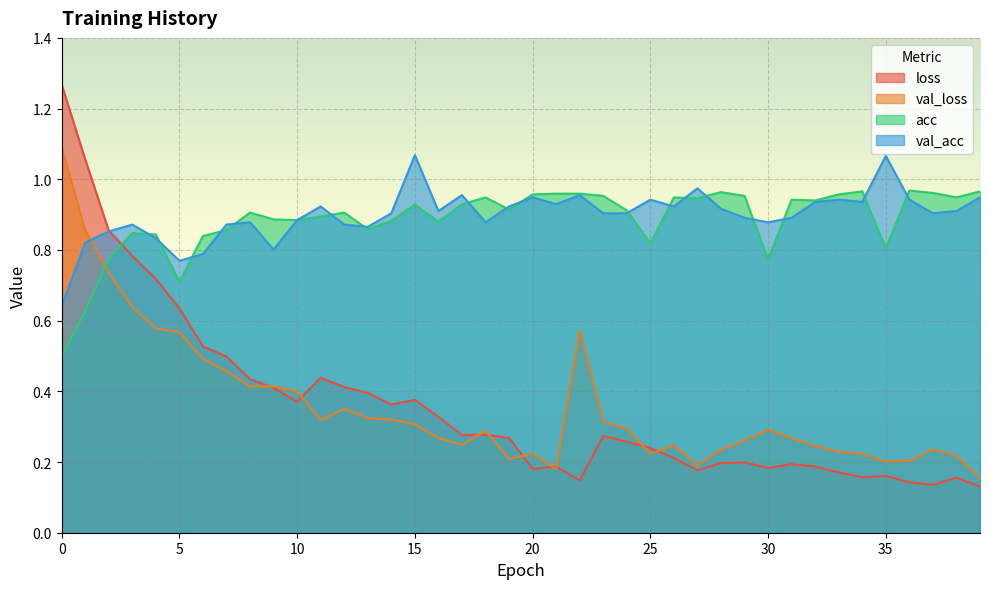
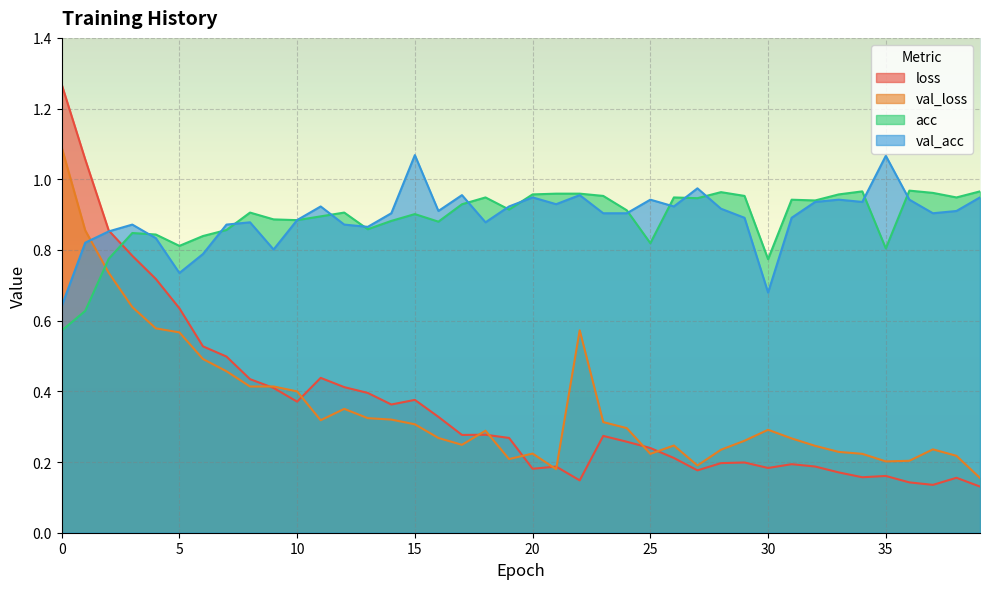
  {
    "acc": {
-     "0": 0.50,
-     "5": 0.71,
-     "15": 0.93,
+     "0": 0.57,
+     "5": 0.81,
+     "15": 0.90,
      "20": 0.96,
      "25": 0.82,
      "30": 0.77,
      "35": 0.80
    },
    "val_acc": {
      "0": 0.64,
-     "5": 0.77,
+     "5": 0.73,
      "15": 1.07,
      "20": 0.95,
      "25": 0.94,
-     "30": 0.88,
+     "30": 0.68,
      "35": 1.07
    }
  }
